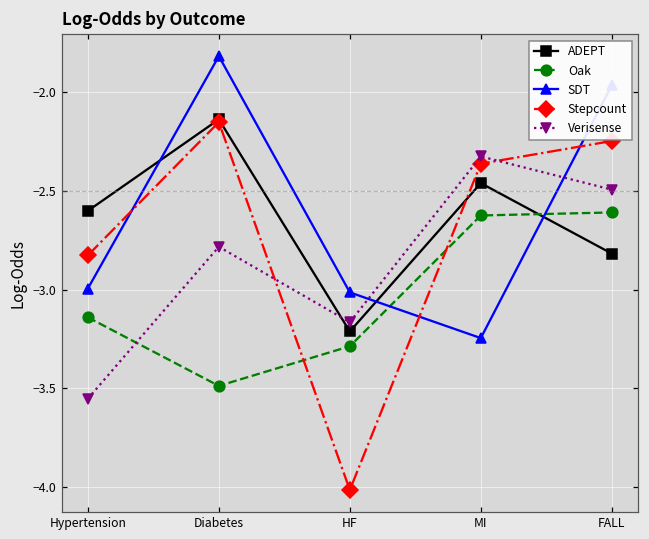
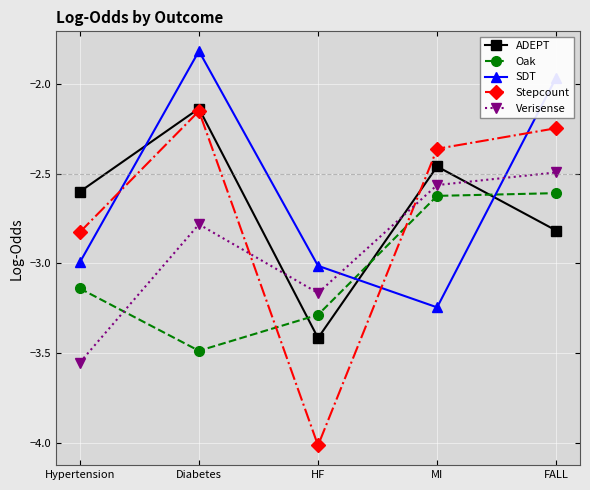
  {
    "ADEPT": {
      "Hypertension": -2.60,
      "Diabetes": -2.14,
-     "HF": -3.21,
+     "HF": -3.42,
      "MI": -2.46,
      "FALL": -2.82
    },
    "Oak": {
      "Hypertension": -3.14,
      "Diabetes": -3.49,
      "HF": -3.29,
      "MI": -2.62,
      "FALL": -2.61
    },
    "SDT": {
      "Hypertension": -2.99,
      "Diabetes": -1.82,
      "HF": -3.01,
      "MI": -3.25
    },
    "Stepcount": {
      "Hypertension": -2.83,
      "Diabetes": -2.15,
      "HF": -4.02,
      "MI": -2.36,
      "FALL": -2.25
    },
    "Verisense": {
      "Hypertension": -3.55,
      "Diabetes": -2.78,
      "HF": -3.17,
-     "MI": -2.32,
+     "MI": -2.56,
      "FALL": -2.49
    }
  }
